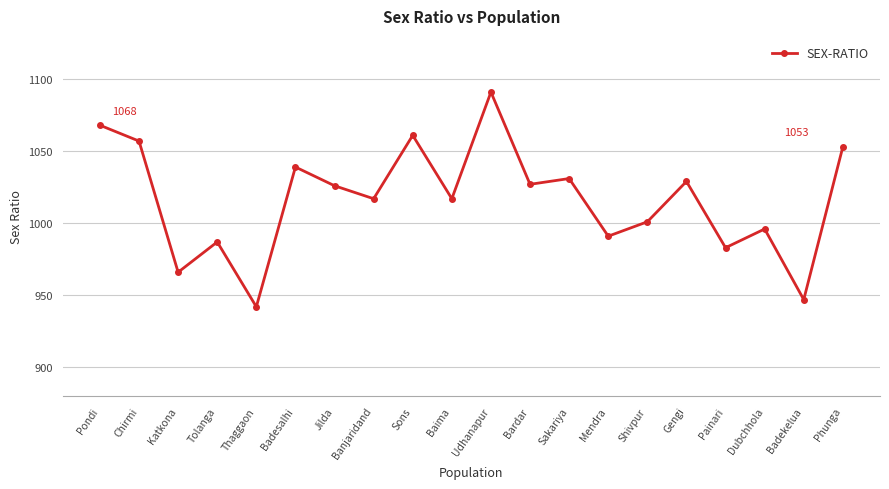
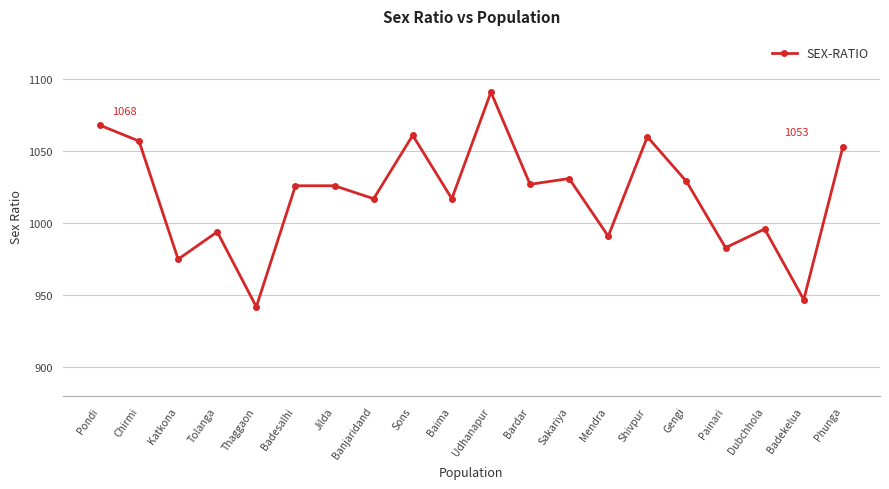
  {
    "Chirmi": 1057,
-   "Katkona": 966,
-   "Tolanga": 987,
+   "Katkona": 975,
+   "Tolanga": 994,
    "Thaggaon": 942,
-   "Badesalhi": 1039,
+   "Badesalhi": 1026,
    "Jilda": 1026,
    "Banjaridand": 1017,
    "Sons": 1061,
    "Baima": 1017,
    "Udhanapur": 1091,
    "Bardar": 1027,
    "Sakariya": 1031,
    "Mendra": 991,
-   "Shivpur": 1001,
+   "Shivpur": 1060,
    "Gengi": 1029,
    "Painari": 983,
    "Dubchhola": 996,
    "Badekelua": 947,
    "Phunga": 1053
  }
